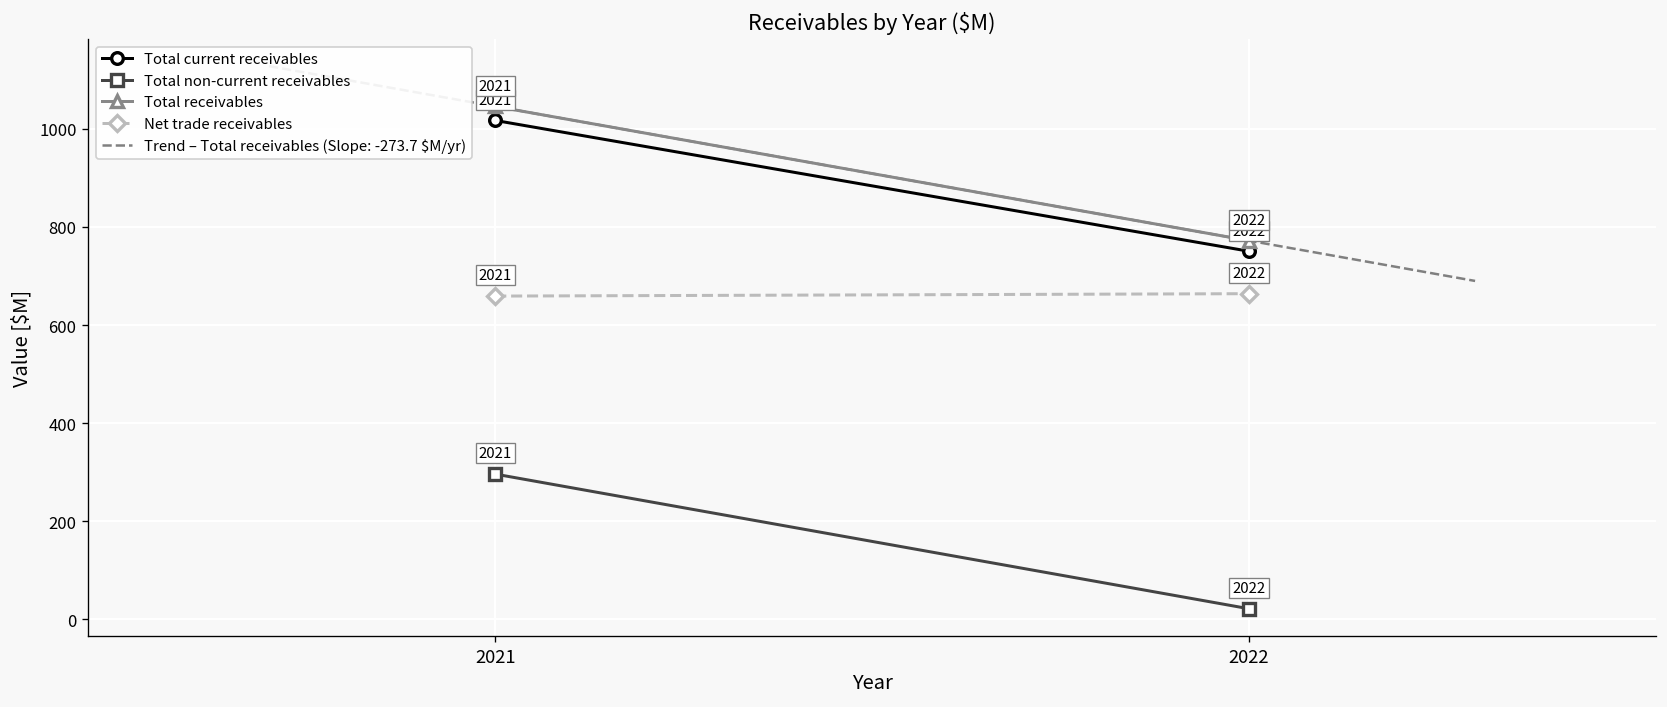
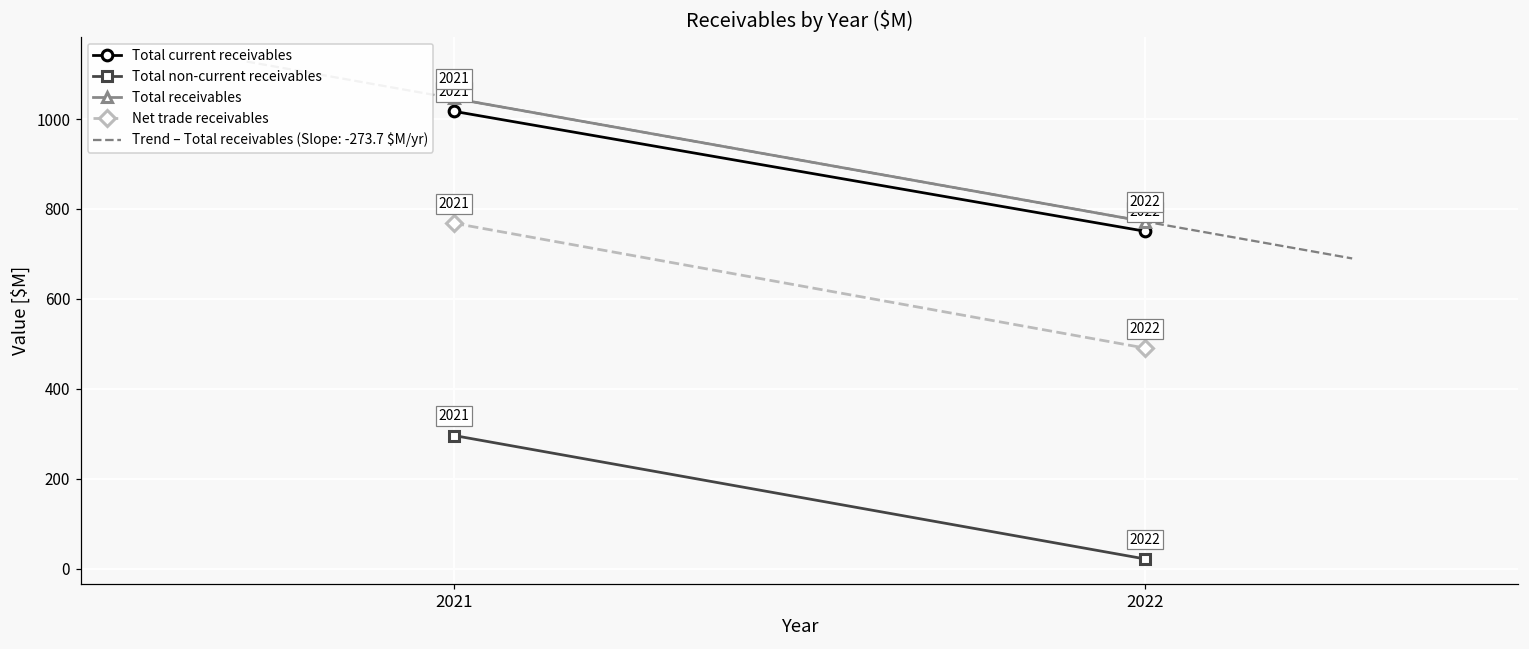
  {
    "Total current receivables": {
      "2021": 1020,
      "2022": 750
    },
    "Net trade receivables": {
-     "2021": 660,
-     "2022": 660
+     "2021": 770,
+     "2022": 490
    }
  }
